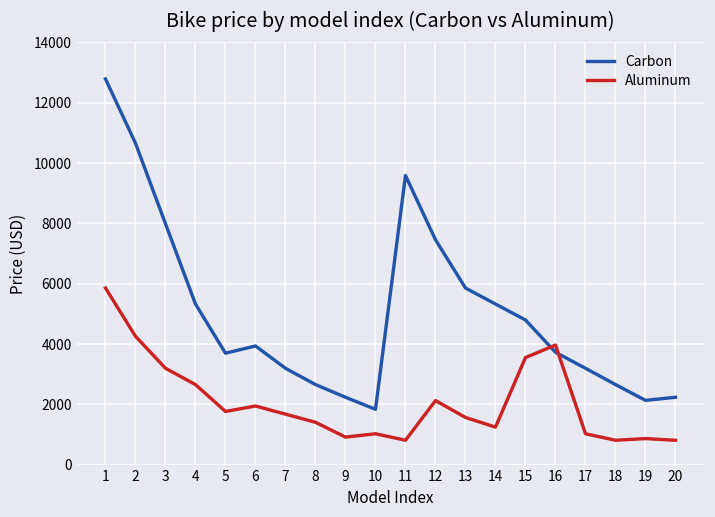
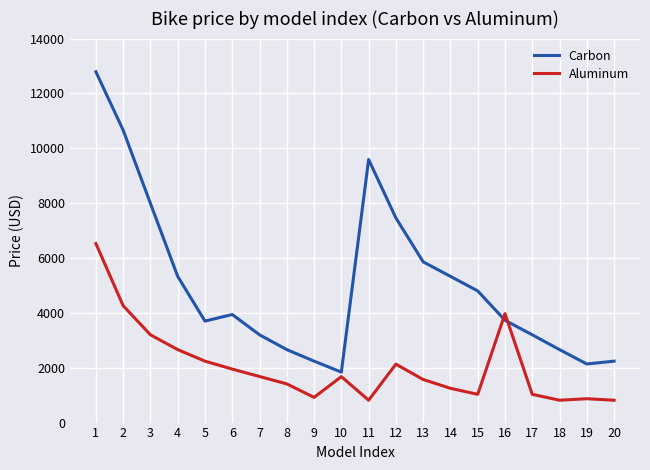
  {
    "Carbon": {
      "1": 12800,
      "2": 10700,
      "3": 8000,
      "4": 5300,
      "5": 3700,
      "6": 3900,
      "7": 3200,
      "8": 2700,
      "9": 2200,
      "10": 1800,
      "11": 9600,
      "12": 7500,
      "13": 5900,
      "14": 5300,
      "15": 4800,
      "16": 3700,
      "17": 3200,
      "18": 2700,
      "19": 2100,
      "20": 2200
    },
    "Aluminum": {
-     "1": 5900,
+     "1": 6500,
      "2": 4300,
      "3": 3200,
      "4": 2700,
-     "5": 1800,
+     "5": 2200,
      "6": 2000,
      "7": 1700,
      "8": 1400,
      "9": 900,
-     "10": 1000,
+     "10": 1700,
      "11": 800,
      "12": 2100,
      "13": 1600,
      "14": 1300,
-     "15": 3600,
+     "15": 1000,
      "16": 4000,
      "17": 1000,
      "18": 800,
      "19": 900,
      "20": 800
    }
  }
